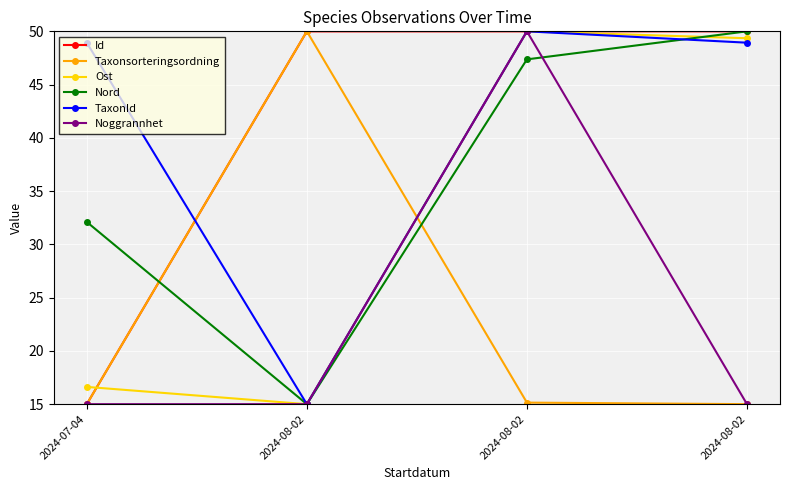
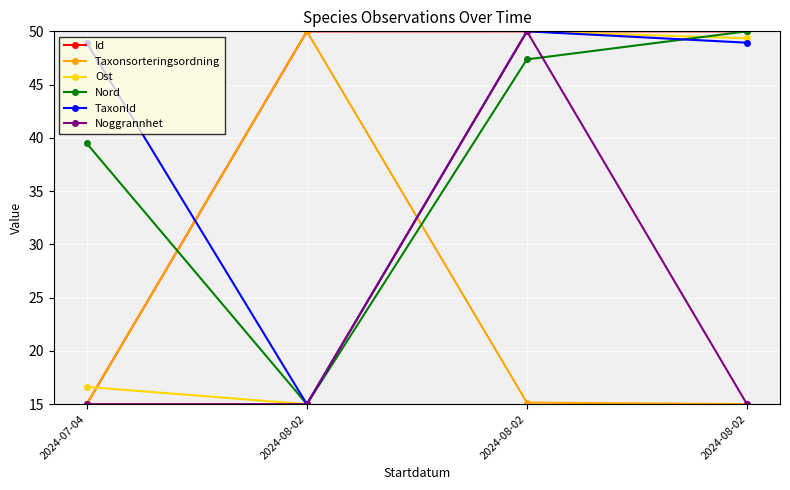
  {
    "Nord": {
-     "2024-07-04": 32.1
+     "2024-07-04": 39.5
    }
  }
